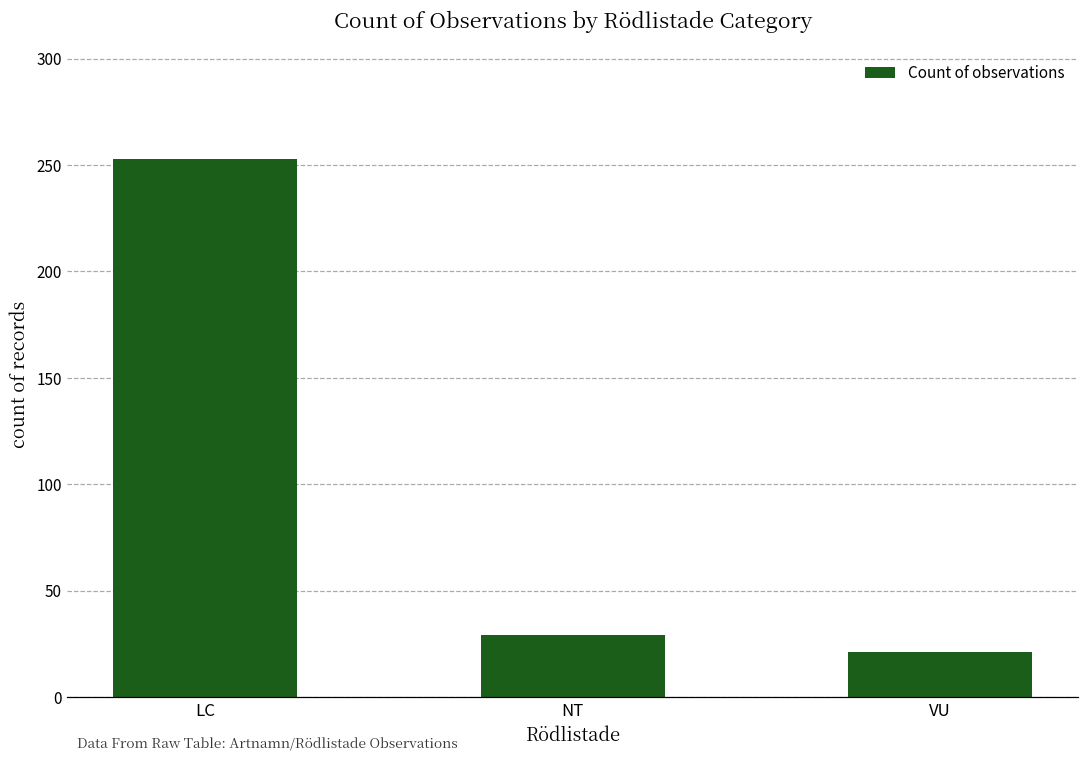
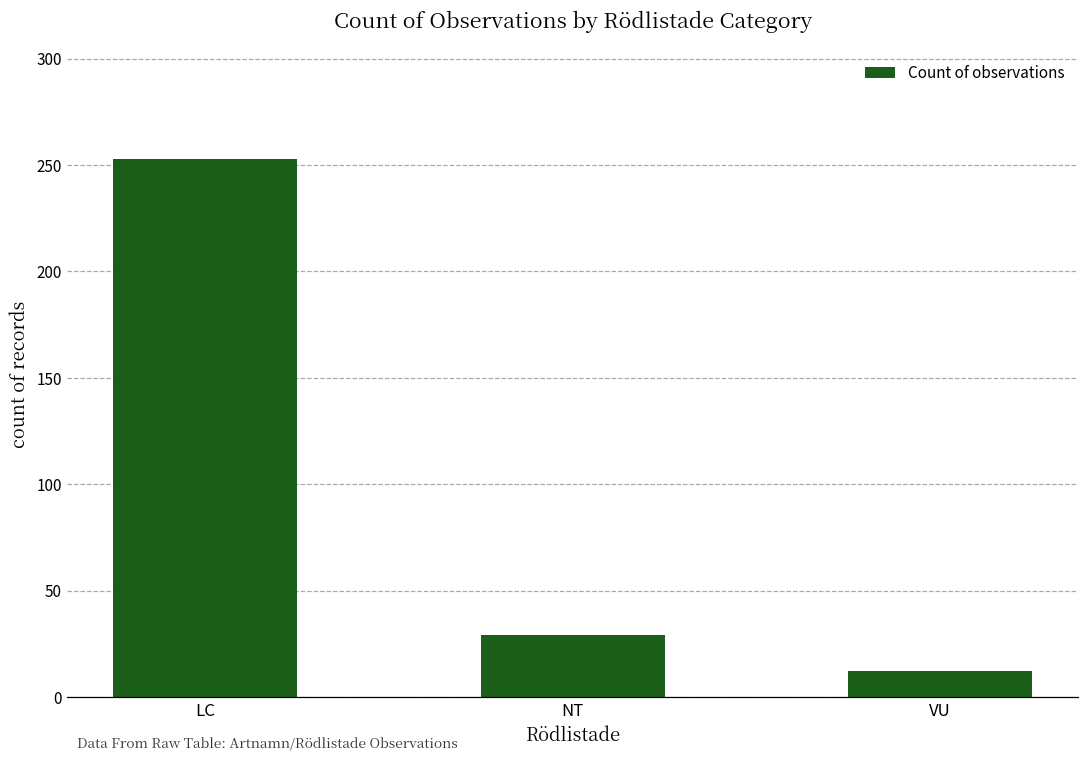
  {
    "LC": 253,
    "NT": 29,
-   "VU": 21
+   "VU": 12
  }
